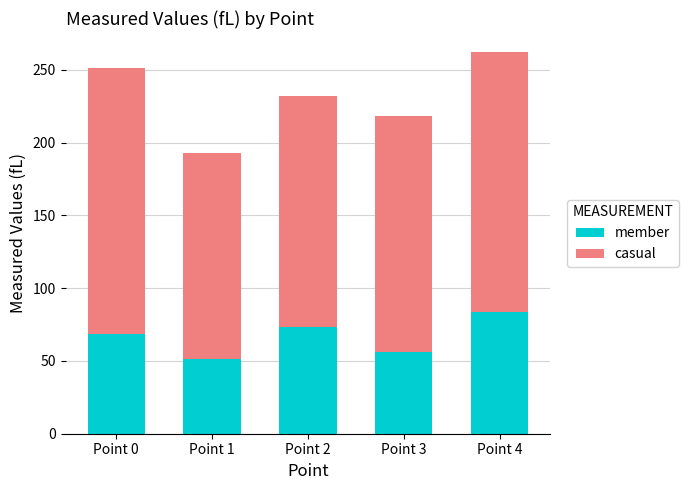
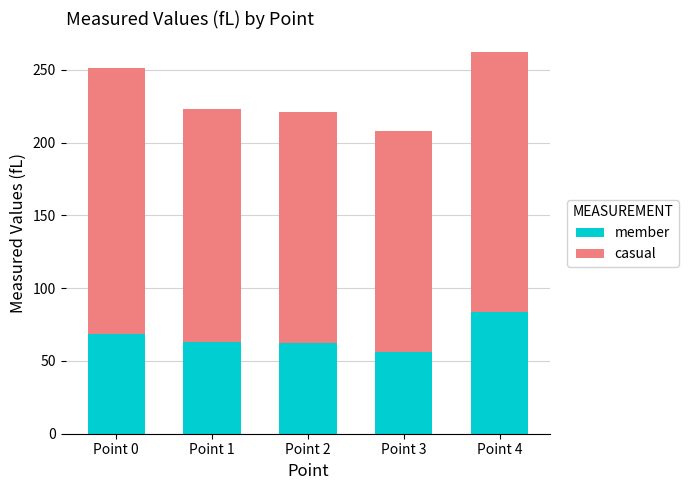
  {
    "member": {
      "Point 0": 69,
-     "Point 1": 51,
-     "Point 2": 74,
+     "Point 1": 63,
+     "Point 2": 62,
      "Point 3": 56,
      "Point 4": 84
    },
    "casual": {
      "Point 0": 183,
-     "Point 1": 142,
+     "Point 1": 160,
      "Point 2": 158,
-     "Point 3": 163,
+     "Point 3": 152,
      "Point 4": 179
    }
  }
